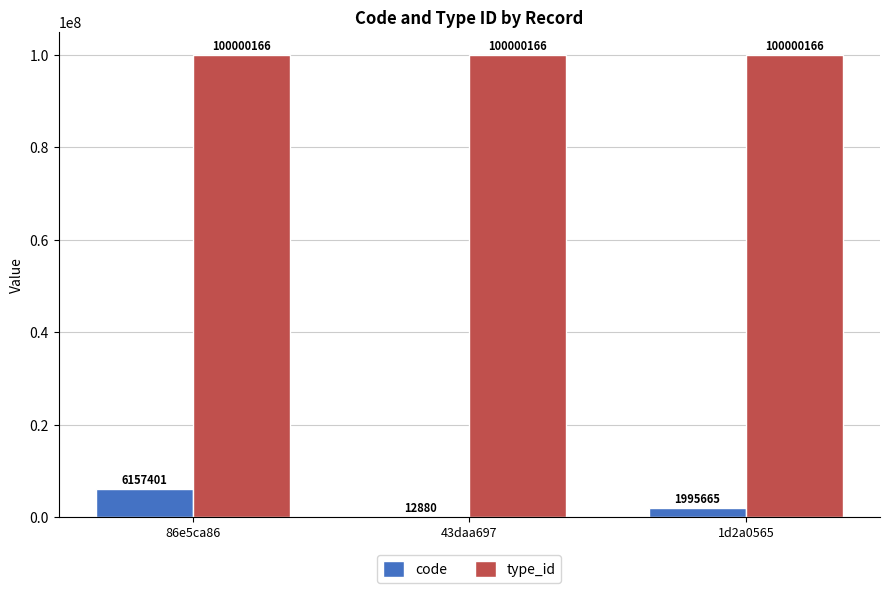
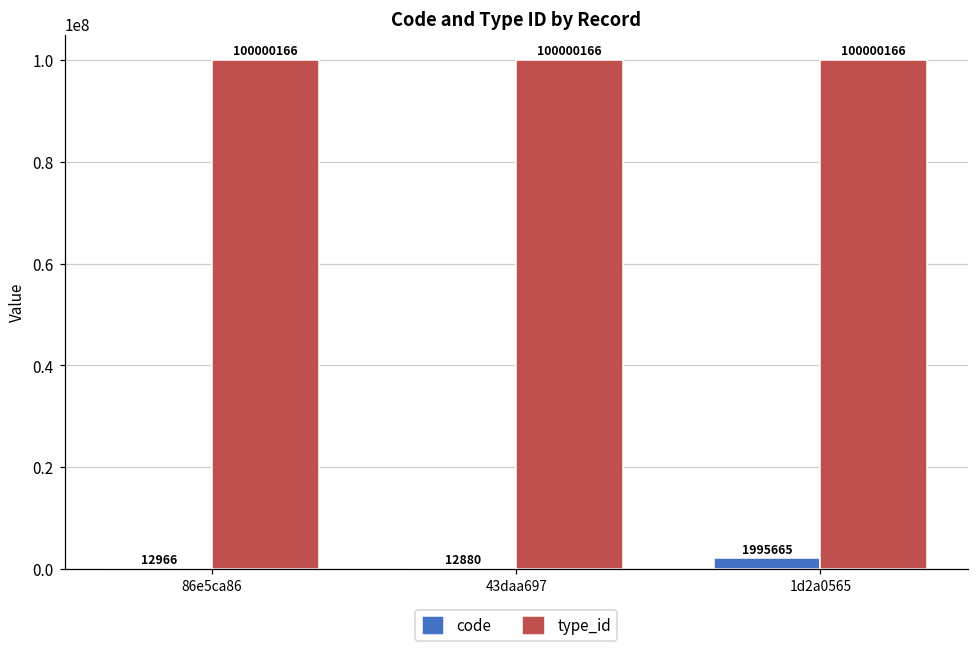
  {
    "code": {
-     "86e5ca86": 6157401,
+     "86e5ca86": 12966,
      "43daa697": 12880,
      "1d2a0565": 1995665
    },
    "type_id": {
      "86e5ca86": 100000166,
      "43daa697": 100000166,
      "1d2a0565": 100000166
    }
  }
